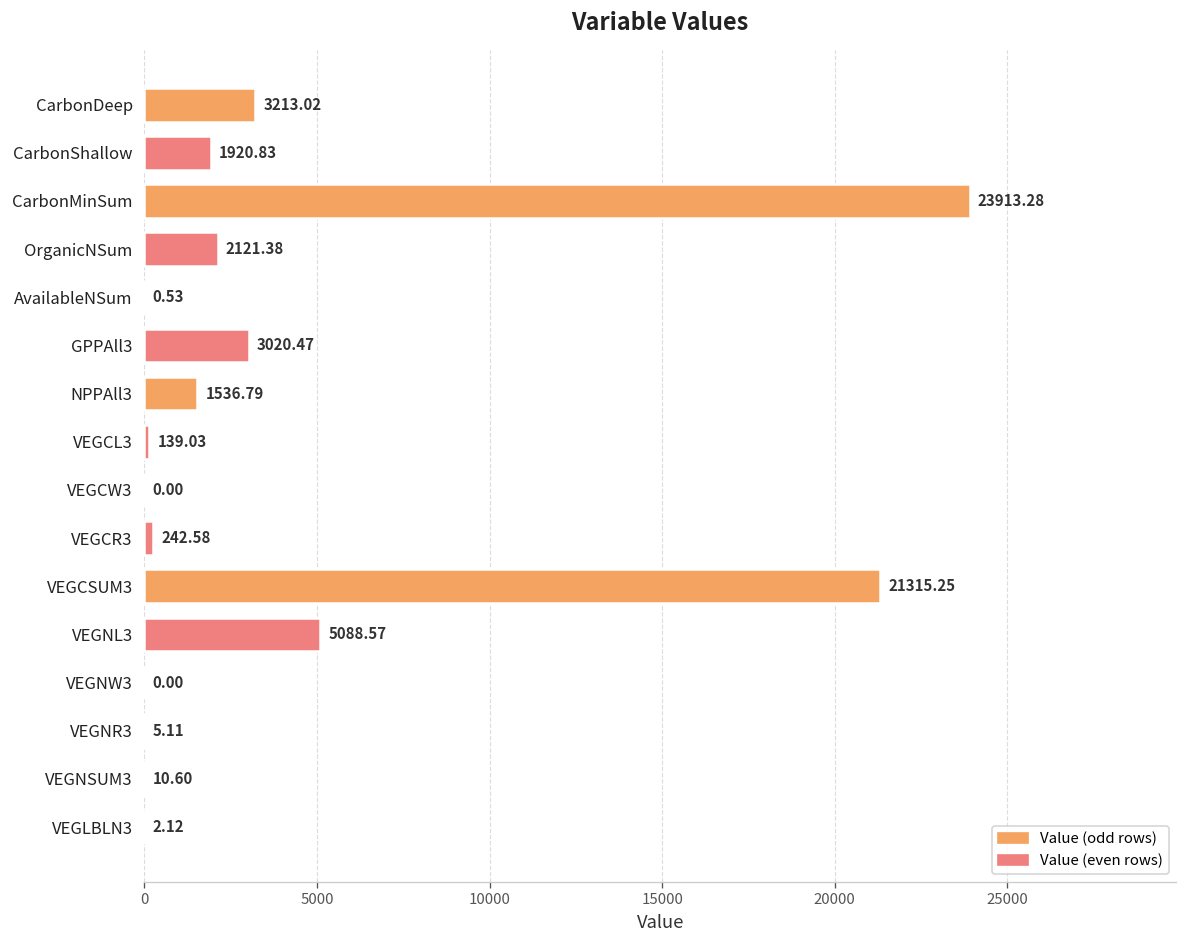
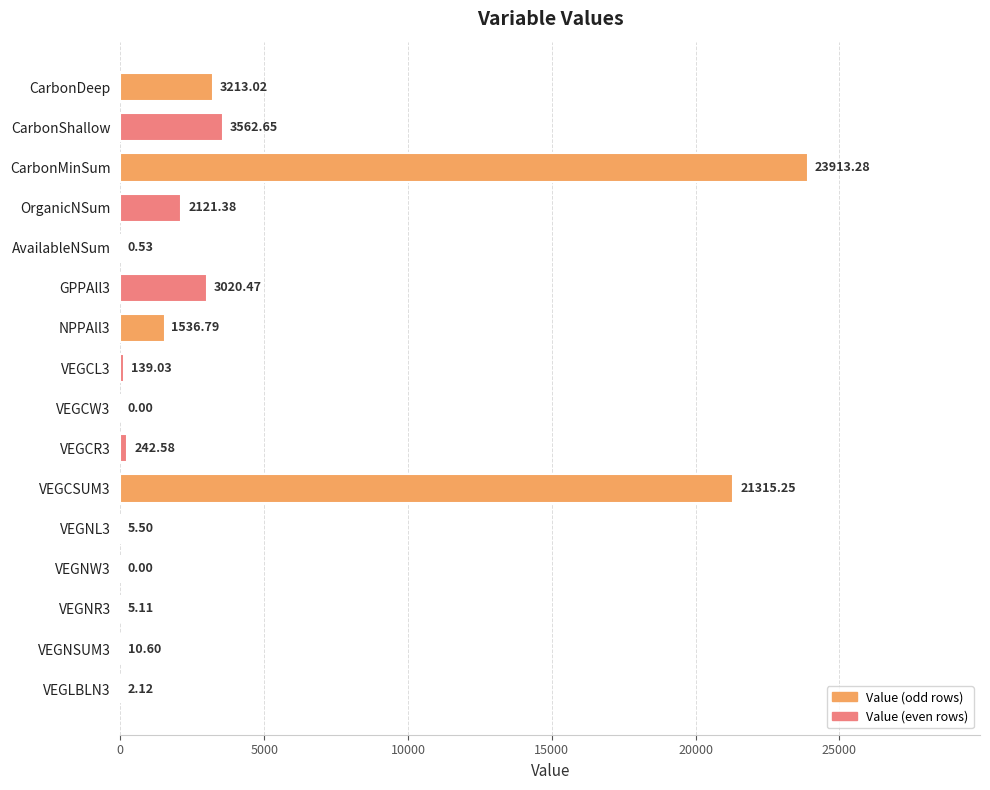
  {
    "CarbonDeep": 3213.02,
-   "CarbonShallow": 1920.83,
+   "CarbonShallow": 3562.65,
    "CarbonMinSum": 23913.28,
    "OrganicNSum": 2121.38,
    "AvailableNSum": 0.53,
    "GPPAll3": 3020.47,
    "NPPAll3": 1536.79,
    "VEGCL3": 139.03,
    "VEGCW3": 0.00,
    "VEGCR3": 242.58,
    "VEGCSUM3": 21315.25,
-   "VEGNL3": 5088.57,
+   "VEGNL3": 5.50,
    "VEGNW3": 0.00,
    "VEGNR3": 5.11,
    "VEGNSUM3": 10.60,
    "VEGLBLN3": 2.12
  }
